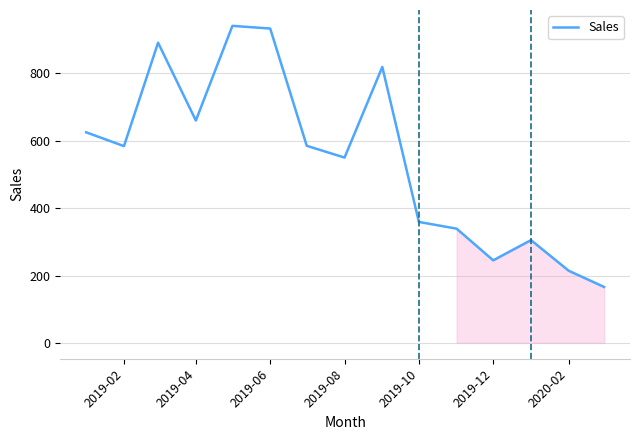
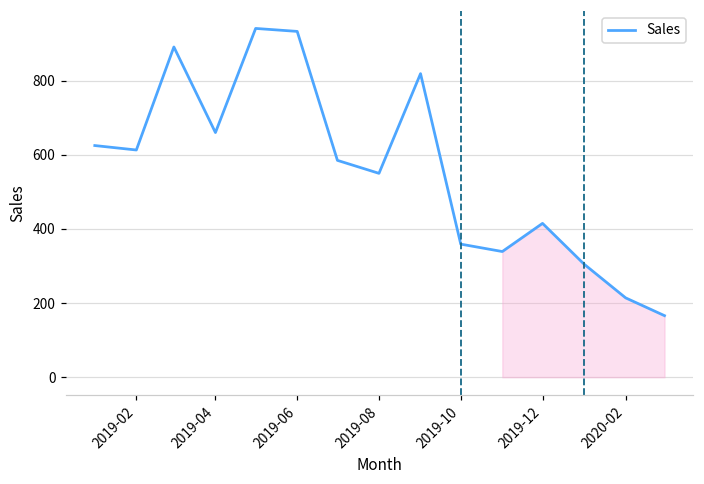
  {
    "Sales": {
-     "2019-02": 580,
+     "2019-02": 610,
      "2019-04": 660,
      "2019-06": 930,
      "2019-08": 550,
      "2019-10": 360,
-     "2019-12": 250
+     "2019-12": 420
    }
  }
